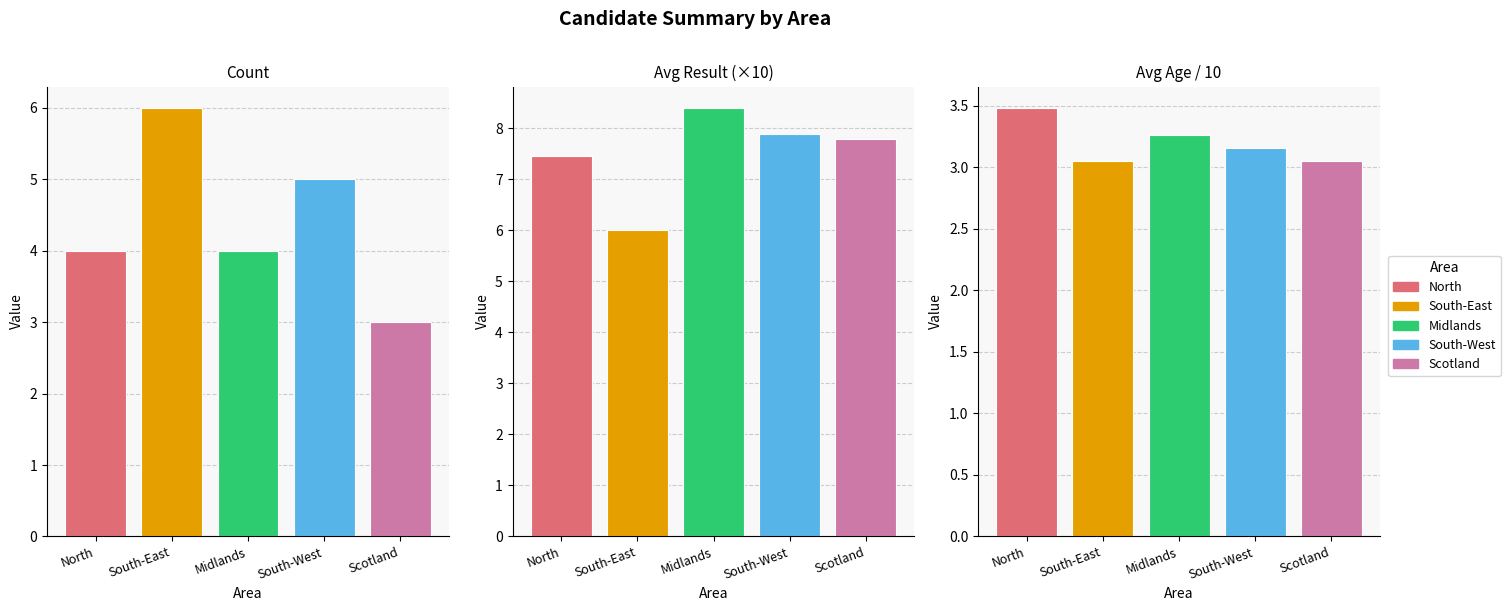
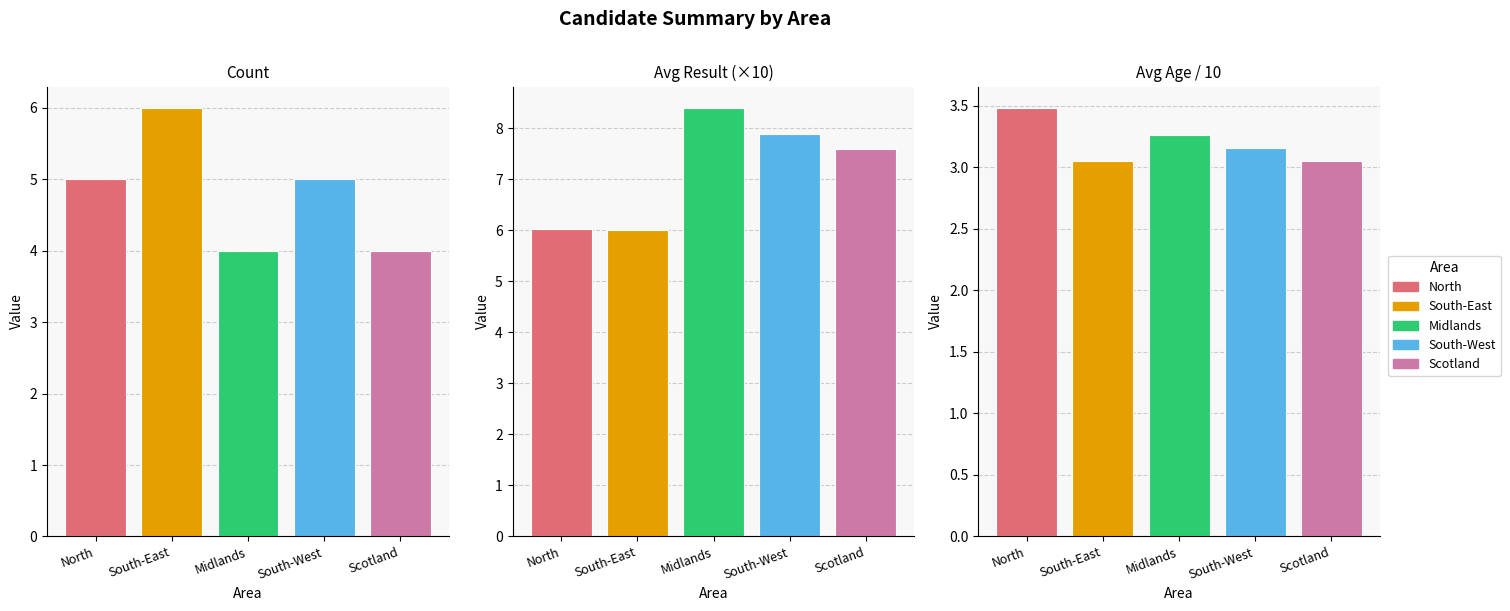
  {
    "Count": {
-     "North": 4,
+     "North": 5,
      "South-East": 6,
      "Midlands": 4,
      "South-West": 5,
-     "Scotland": 3
+     "Scotland": 4
    },
    "Avg Result (×10)": {
-     "North": 7.5,
+     "North": 6.0,
      "South-East": 6.0,
      "Midlands": 8.4,
      "South-West": 7.9,
-     "Scotland": 7.8
+     "Scotland": 7.6
    },
    "Avg Age / 10": {
      "North": 3.48,
      "South-East": 3.05,
      "Midlands": 3.26,
      "South-West": 3.16,
      "Scotland": 3.05
    }
  }
